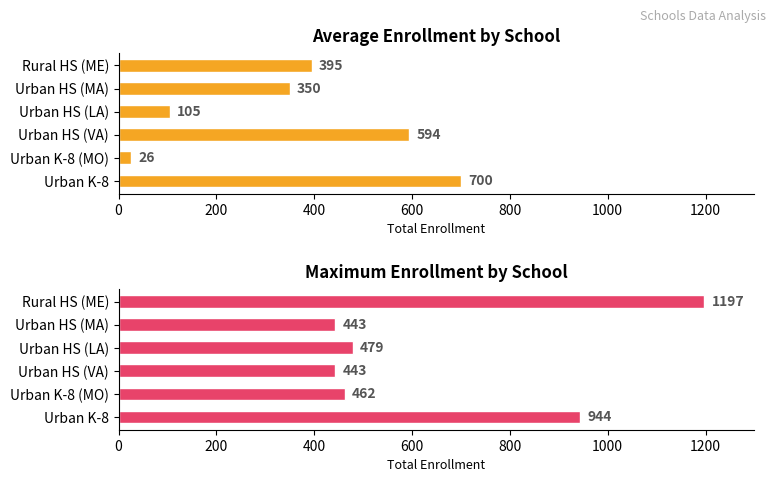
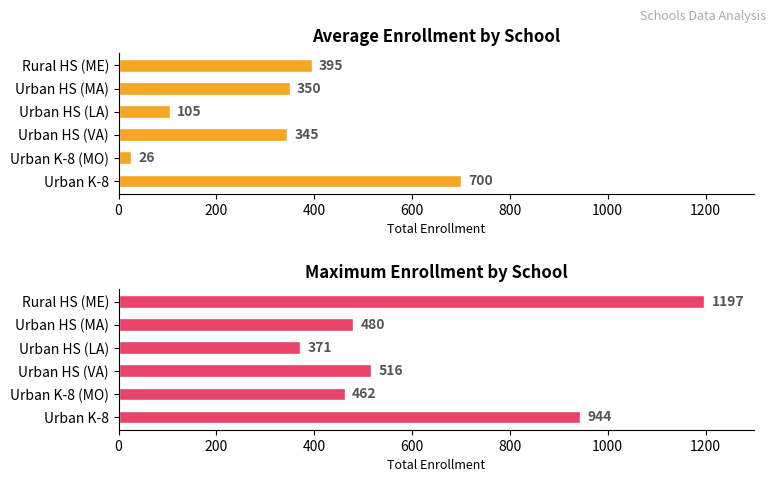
  {
    "Average Enrollment by School": {
      "Rural HS (ME)": 395,
      "Urban HS (MA)": 350,
      "Urban HS (LA)": 105,
-     "Urban HS (VA)": 594,
+     "Urban HS (VA)": 345,
      "Urban K-8 (MO)": 26,
      "Urban K-8": 700
    },
    "Maximum Enrollment by School": {
      "Rural HS (ME)": 1197,
-     "Urban HS (MA)": 443,
-     "Urban HS (LA)": 479,
-     "Urban HS (VA)": 443,
+     "Urban HS (MA)": 480,
+     "Urban HS (LA)": 371,
+     "Urban HS (VA)": 516,
      "Urban K-8 (MO)": 462,
      "Urban K-8": 944
    }
  }
